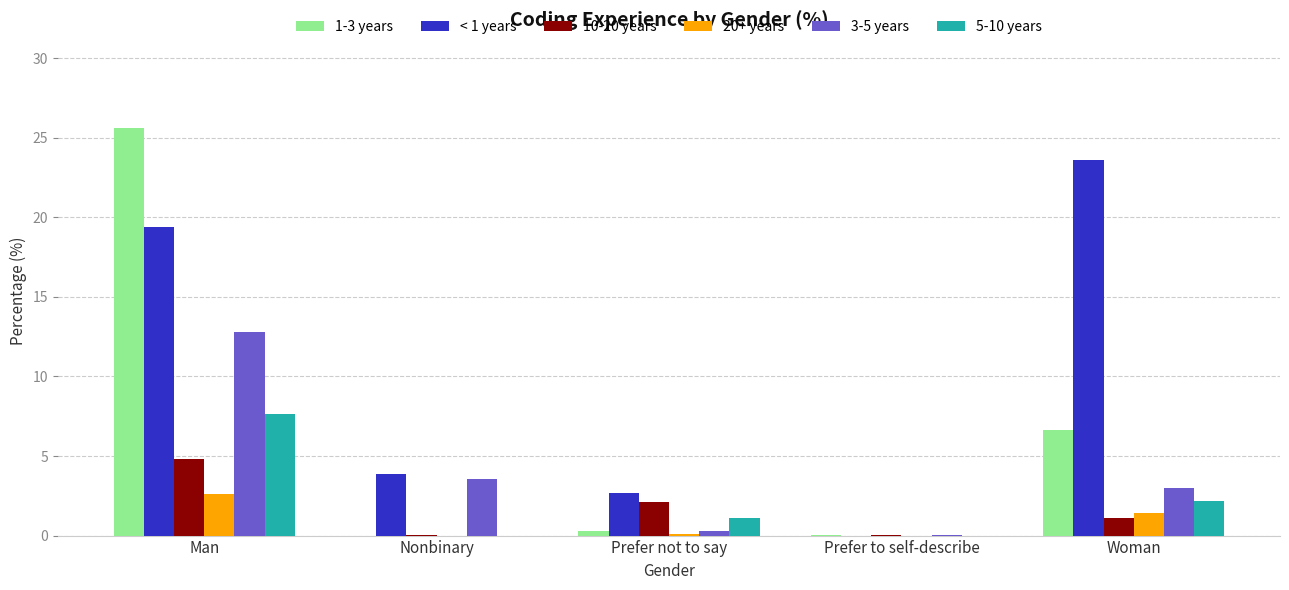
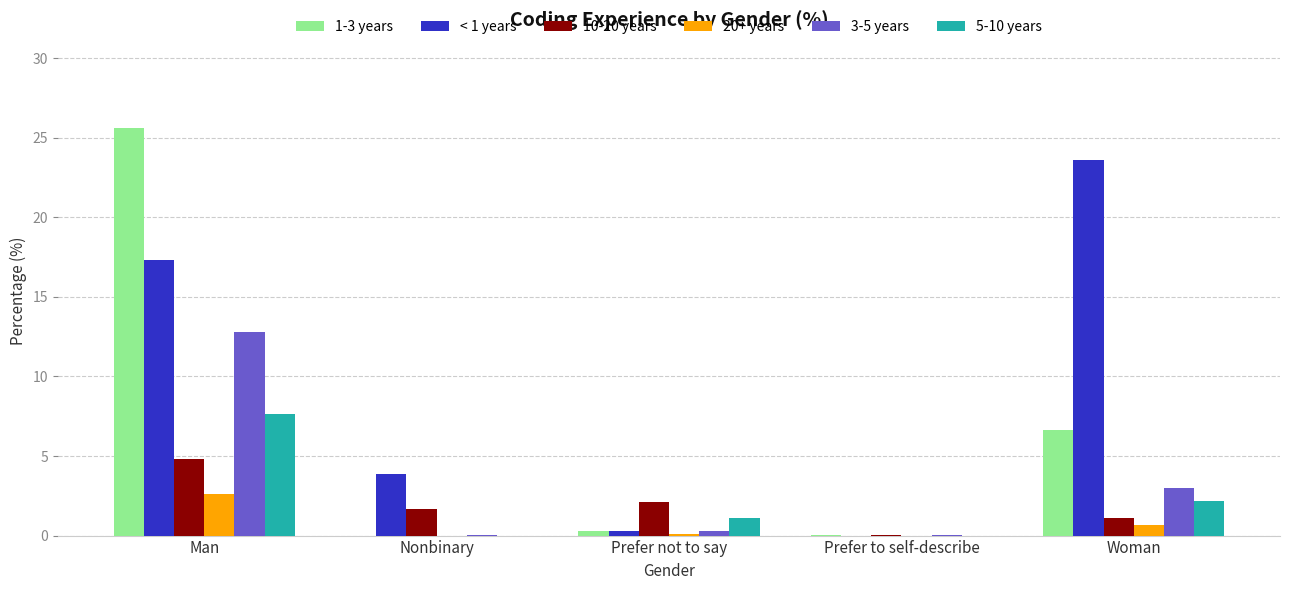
  {
    "1-3 years": {
      "Man": 25.6,
      "Nonbinary": 0.0,
      "Prefer not to say": 0.3,
      "Woman": 6.6
    },
    "< 1 years": {
-     "Man": 19.4,
+     "Man": 17.3,
      "Nonbinary": 3.9,
-     "Prefer not to say": 2.7,
+     "Prefer not to say": 0.3,
      "Prefer to self-describe": 0.0,
      "Woman": 23.6
    },
    "10-20 years": {
      "Man": 4.8,
-     "Nonbinary": 0.0,
+     "Nonbinary": 1.7,
      "Prefer not to say": 2.1,
      "Woman": 1.1
    },
    "20+ years": {
      "Man": 2.6,
      "Nonbinary": 0.0,
      "Prefer to self-describe": 0.0,
-     "Woman": 1.4
+     "Woman": 0.7
    },
    "3-5 years": {
      "Man": 12.8,
-     "Nonbinary": 3.6,
+     "Nonbinary": 0.0,
      "Prefer not to say": 0.3,
      "Woman": 3.0
    },
    "5-10 years": {
      "Man": 7.6,
      "Nonbinary": 0.0,
      "Prefer not to say": 1.1,
      "Prefer to self-describe": 0.0,
      "Woman": 2.2
    }
  }
